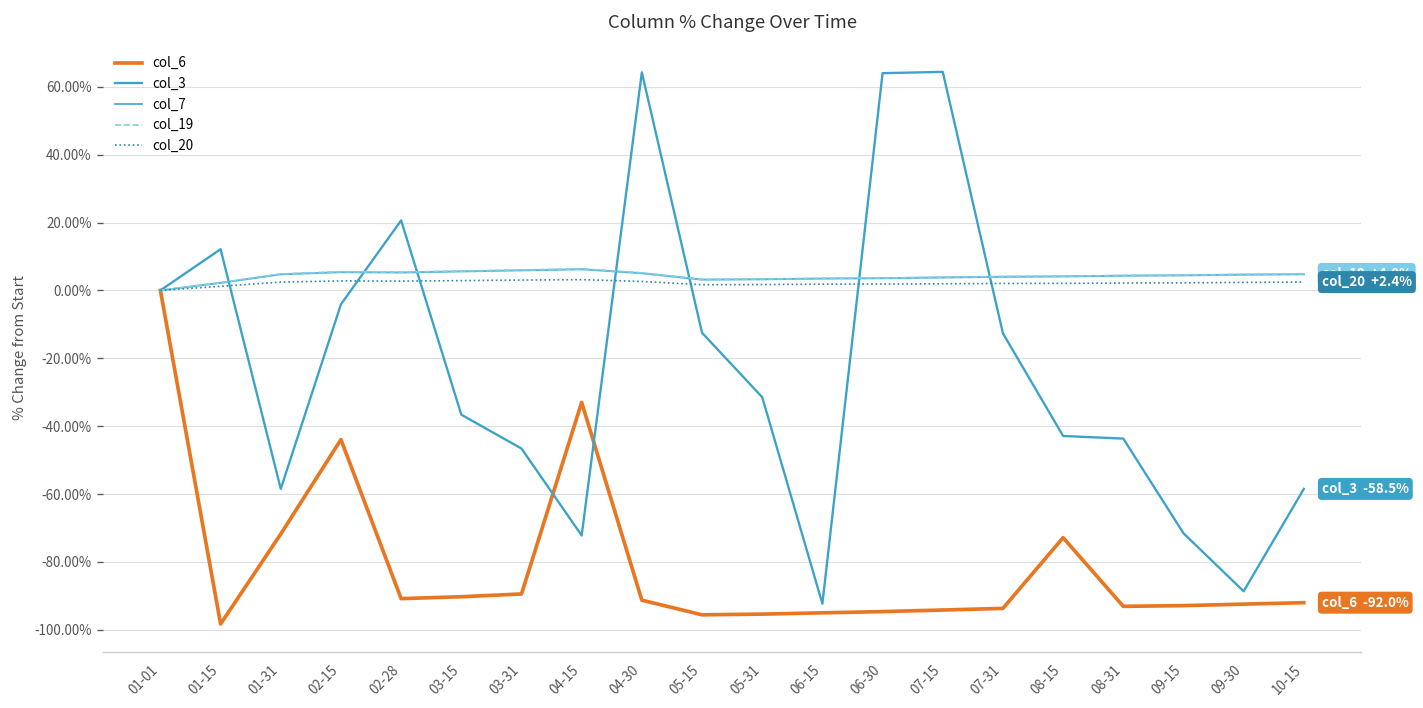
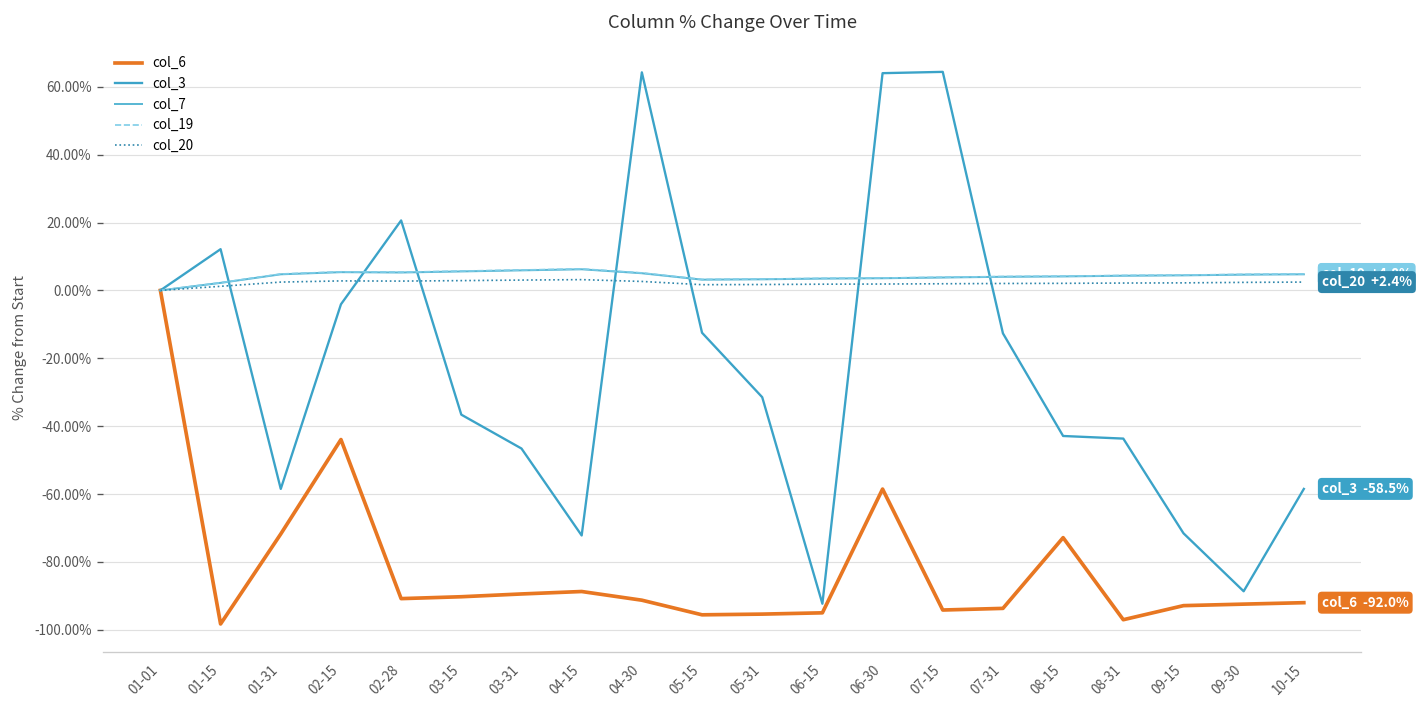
  {
    "col_6": {
      "01-15": "-98%",
      "01-31": "-72%",
      "02-15": "-44%",
      "02-28": "-91%",
      "03-15": "-90%",
      "03-31": "-89%",
-     "04-15": "-33%",
+     "04-15": "-89%",
      "04-30": "-91%",
      "05-15": "-96%",
      "05-31": "-95%",
      "06-15": "-95%",
-     "06-30": "-95%",
+     "06-30": "-59%",
      "07-15": "-94%",
      "07-31": "-94%",
      "08-15": "-73%",
-     "08-31": "-93%",
+     "08-31": "-97%",
      "09-15": "-93%",
      "09-30": "-92%"
    }
  }
